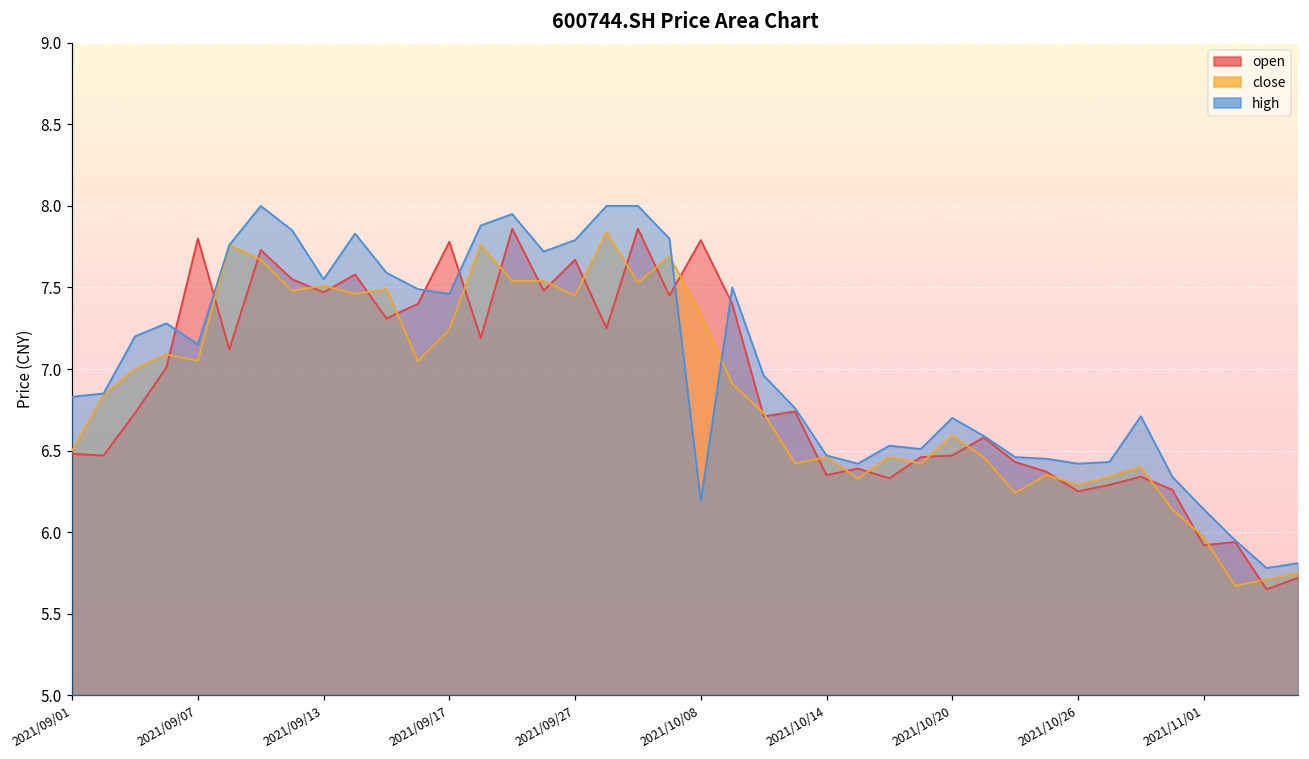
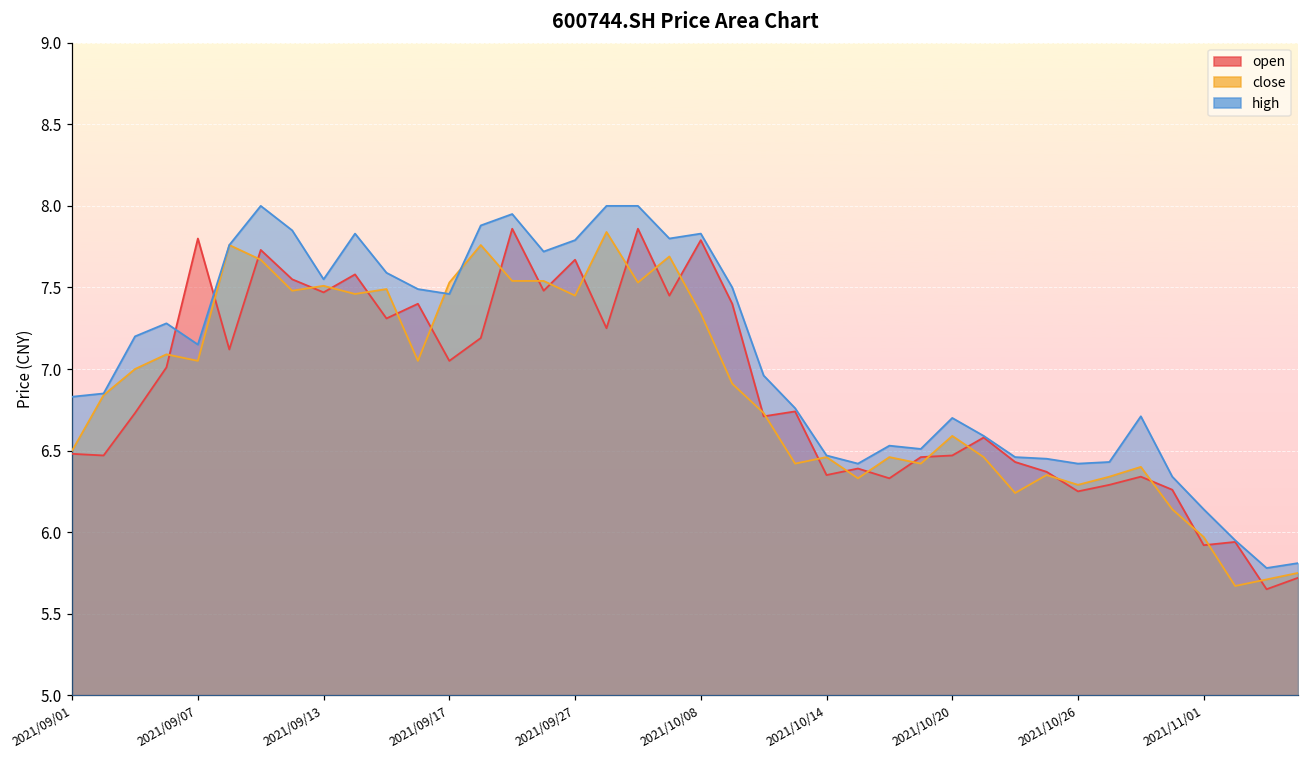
  {
    "open": {
      "2021/09/01": 6.48,
      "2021/09/07": 7.80,
      "2021/09/13": 7.47,
-     "2021/09/17": 7.78,
+     "2021/09/17": 7.05,
      "2021/09/27": 7.67,
      "2021/10/08": 7.79,
      "2021/10/14": 6.35,
      "2021/10/20": 6.47,
      "2021/10/26": 6.25,
      "2021/11/01": 5.92
    },
    "close": {
      "2021/09/01": 6.50,
      "2021/09/07": 7.05,
      "2021/09/13": 7.51,
-     "2021/09/17": 7.24,
+     "2021/09/17": 7.53,
      "2021/09/27": 7.45,
      "2021/10/08": 7.34,
      "2021/10/20": 6.59,
      "2021/10/26": 6.29,
      "2021/11/01": 5.97
    },
    "high": {
      "2021/09/01": 6.83,
      "2021/09/07": 7.15,
      "2021/09/13": 7.55,
      "2021/09/17": 7.46,
      "2021/09/27": 7.79,
-     "2021/10/08": 6.19,
+     "2021/10/08": 7.83,
      "2021/10/20": 6.70,
      "2021/10/26": 6.42,
      "2021/11/01": 6.14
    }
  }
